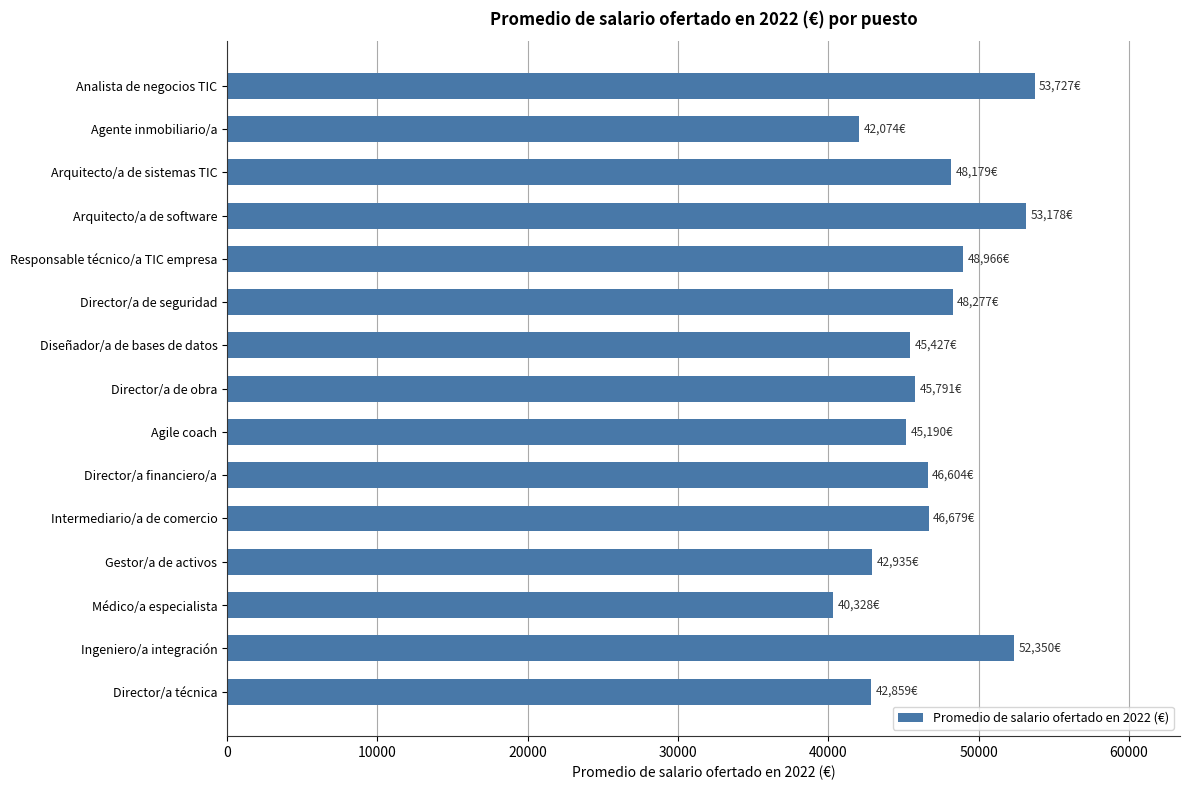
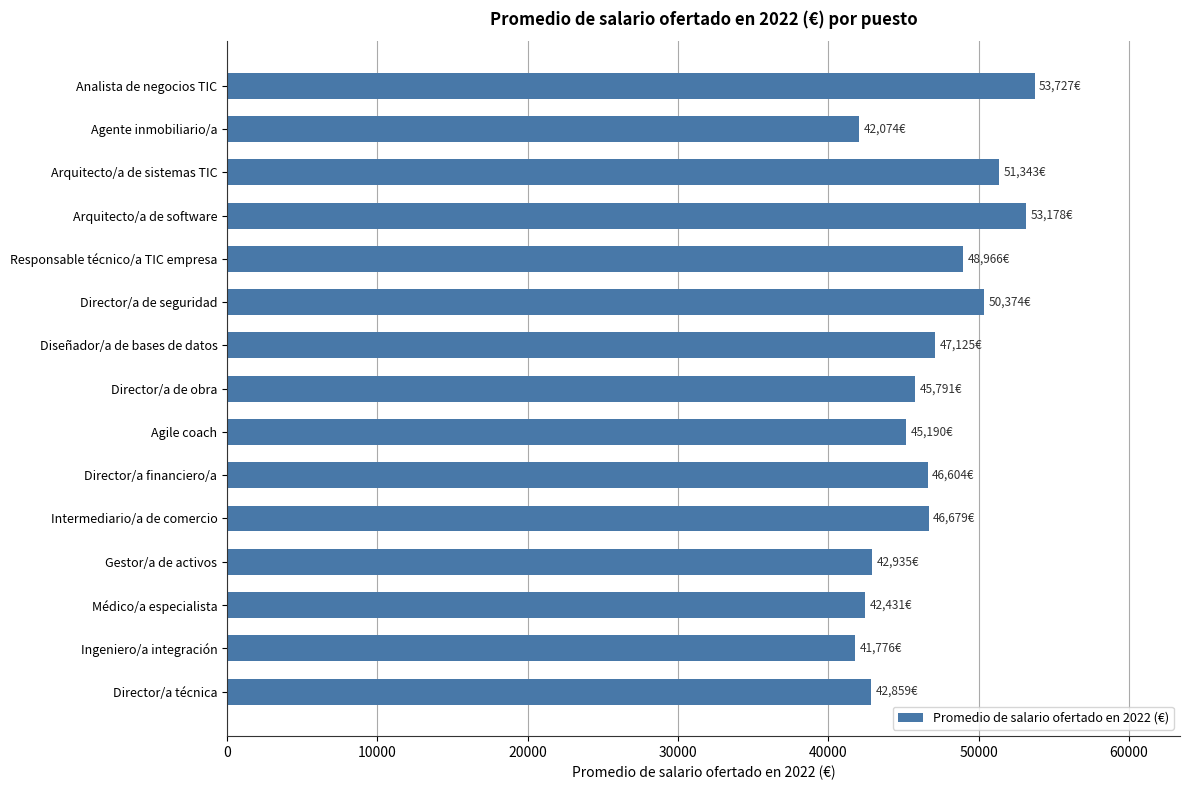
  {
    "Analista de negocios TIC": "53,727€",
    "Agente inmobiliario/a": "42,074€",
-   "Arquitecto/a de sistemas TIC": "48,179€",
+   "Arquitecto/a de sistemas TIC": "51,343€",
    "Arquitecto/a de software": "53,178€",
    "Responsable técnico/a TIC empresa": "48,966€",
-   "Director/a de seguridad": "48,277€",
-   "Diseñador/a de bases de datos": "45,427€",
+   "Director/a de seguridad": "50,374€",
+   "Diseñador/a de bases de datos": "47,125€",
    "Director/a de obra": "45,791€",
    "Agile coach": "45,190€",
    "Director/a financiero/a": "46,604€",
    "Intermediario/a de comercio": "46,679€",
    "Gestor/a de activos": "42,935€",
-   "Médico/a especialista": "40,328€",
-   "Ingeniero/a integración": "52,350€",
+   "Médico/a especialista": "42,431€",
+   "Ingeniero/a integración": "41,776€",
    "Director/a técnica": "42,859€"
  }
